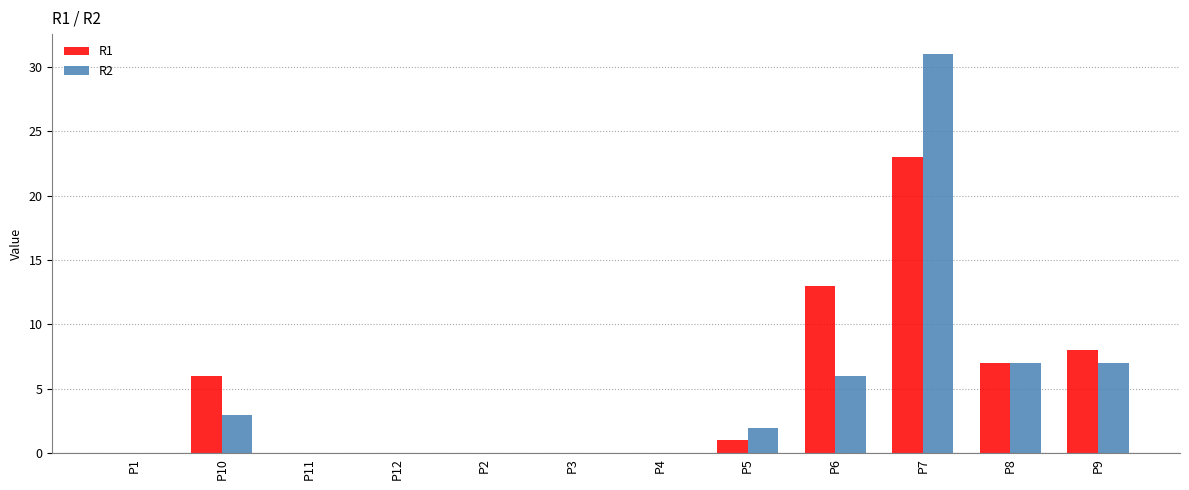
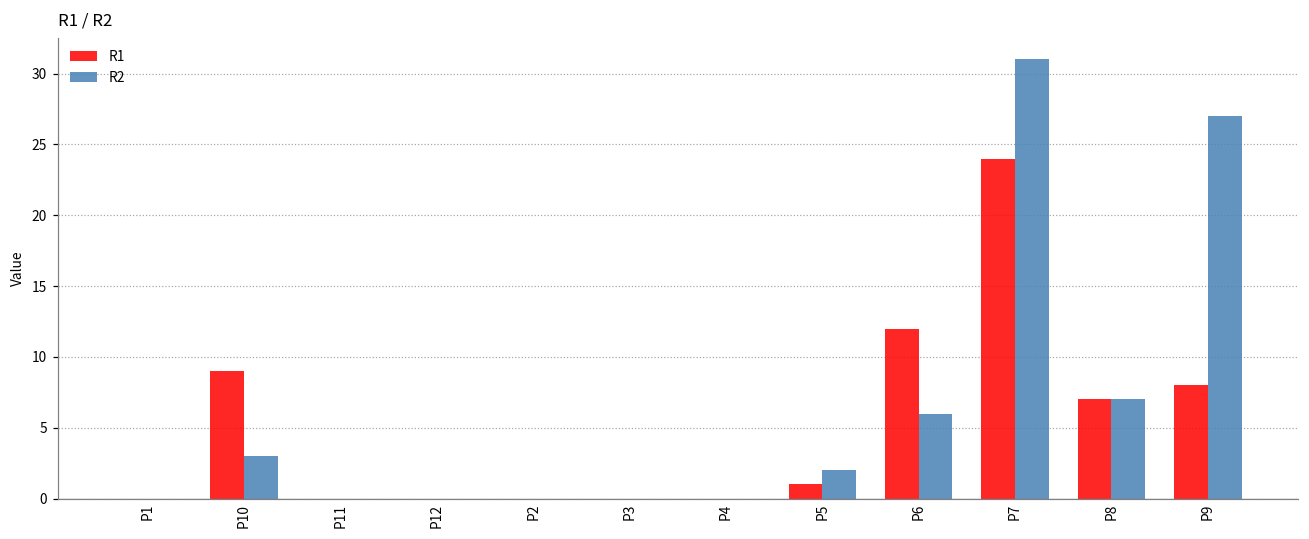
  {
    "R1": {
      "P1": 0,
-     "P10": 6,
+     "P10": 9,
      "P11": 0,
      "P12": 0,
      "P2": 0,
      "P3": 0,
      "P4": 0,
      "P5": 1,
-     "P6": 13,
-     "P7": 23,
+     "P6": 12,
+     "P7": 24,
      "P8": 7,
      "P9": 8
    },
    "R2": {
      "P1": 0,
      "P10": 3,
      "P11": 0,
      "P12": 0,
      "P2": 0,
      "P3": 0,
      "P4": 0,
      "P5": 2,
      "P6": 6,
      "P7": 31,
      "P8": 7,
-     "P9": 7
+     "P9": 27
    }
  }
